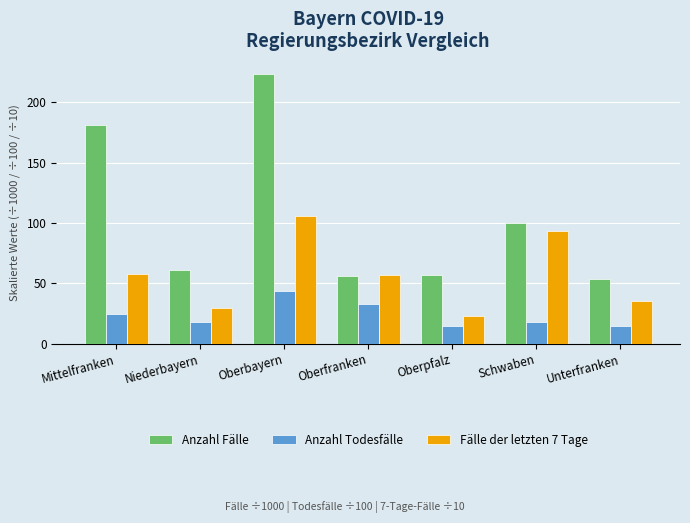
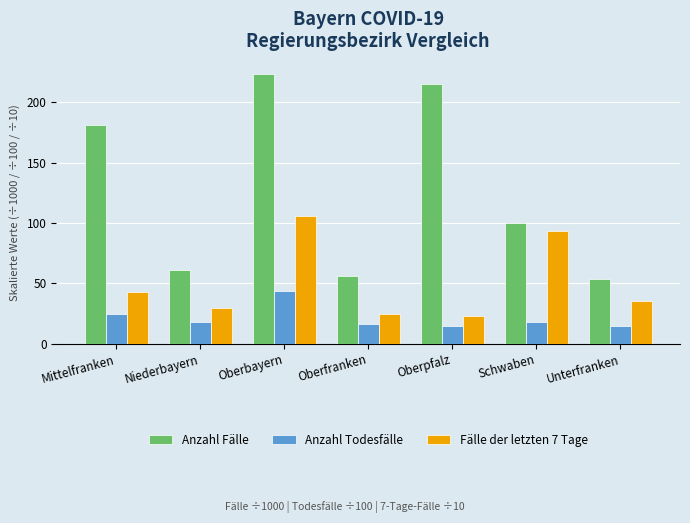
  {
    "Anzahl Fälle": {
      "Mittelfranken": 181,
      "Niederbayern": 61,
      "Oberbayern": 223,
      "Oberfranken": 56,
-     "Oberpfalz": 57,
+     "Oberpfalz": 215,
      "Schwaben": 100,
      "Unterfranken": 53
    },
    "Anzahl Todesfälle": {
      "Mittelfranken": 25,
      "Niederbayern": 18,
      "Oberbayern": 44,
-     "Oberfranken": 33,
+     "Oberfranken": 16,
      "Oberpfalz": 15,
      "Schwaben": 18,
      "Unterfranken": 14
    },
    "Fälle der letzten 7 Tage": {
-     "Mittelfranken": 58,
+     "Mittelfranken": 43,
      "Niederbayern": 30,
      "Oberbayern": 106,
-     "Oberfranken": 57,
+     "Oberfranken": 25,
      "Oberpfalz": 23,
      "Schwaben": 93,
      "Unterfranken": 35
    }
  }
